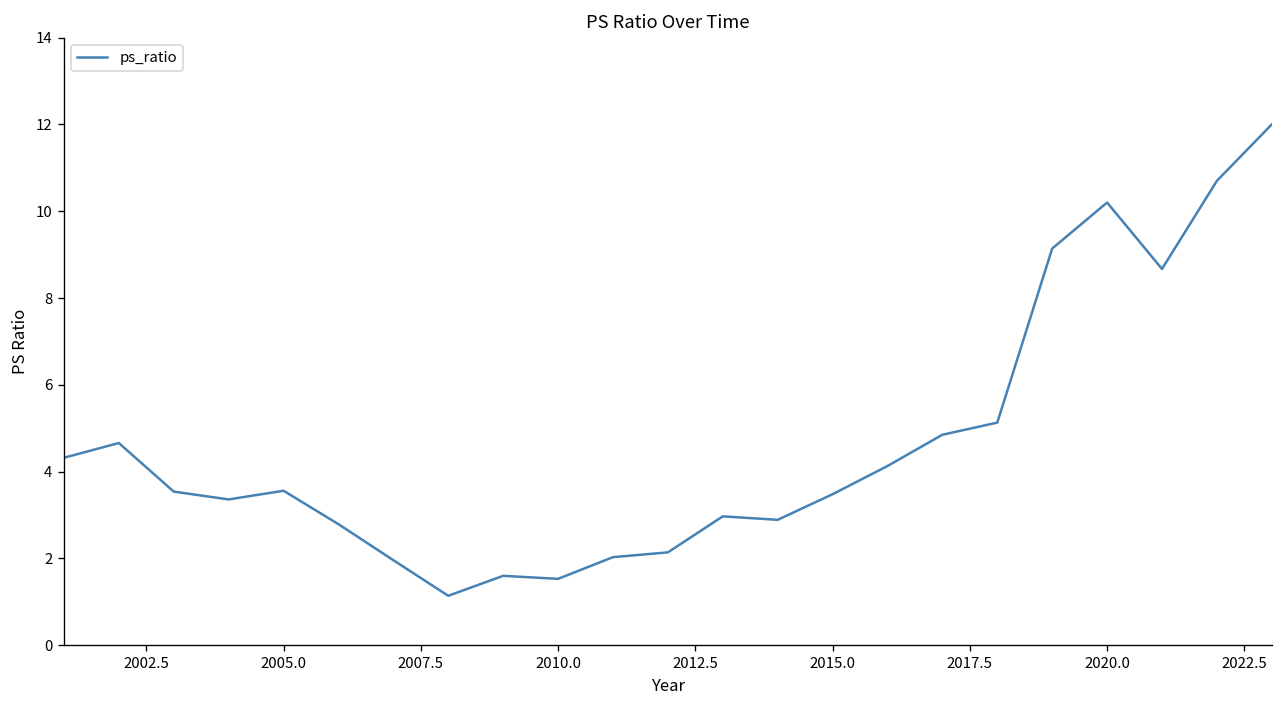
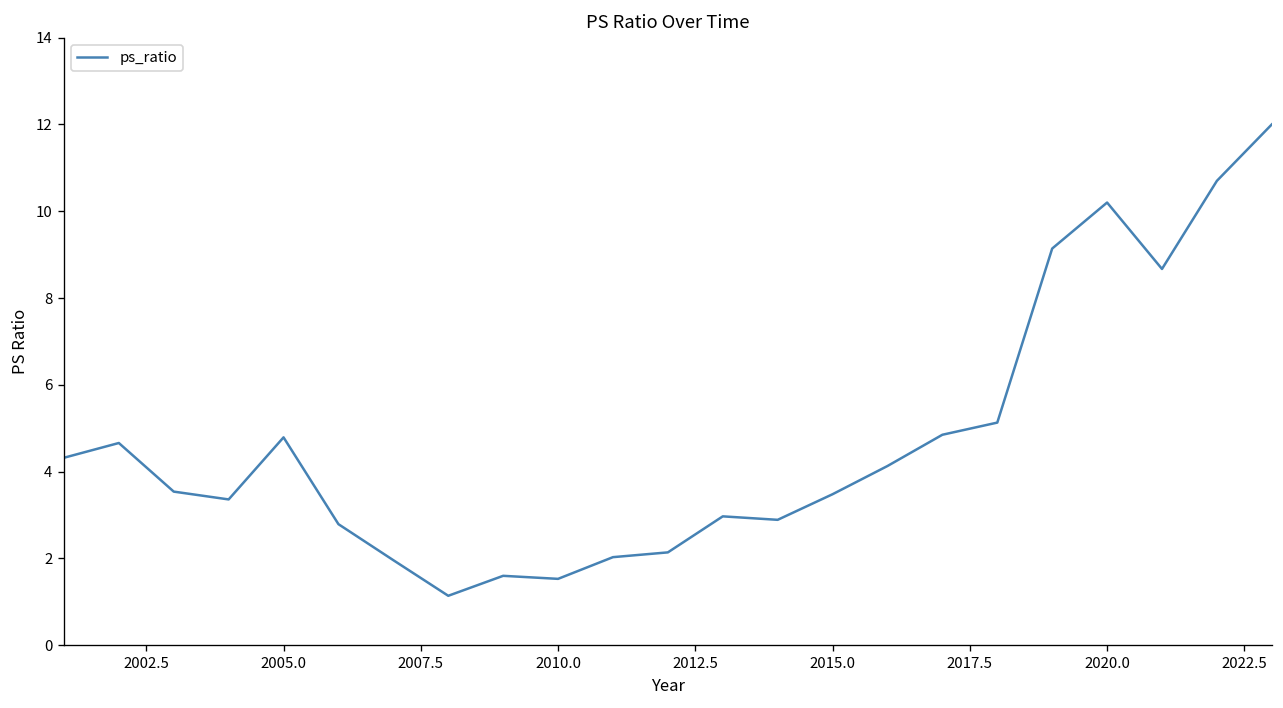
  {
-   "2005.0": 3.6,
+   "2005.0": 4.8,
    "2010.0": 1.5,
    "2015.0": 3.5,
    "2020.0": 10.2
  }
